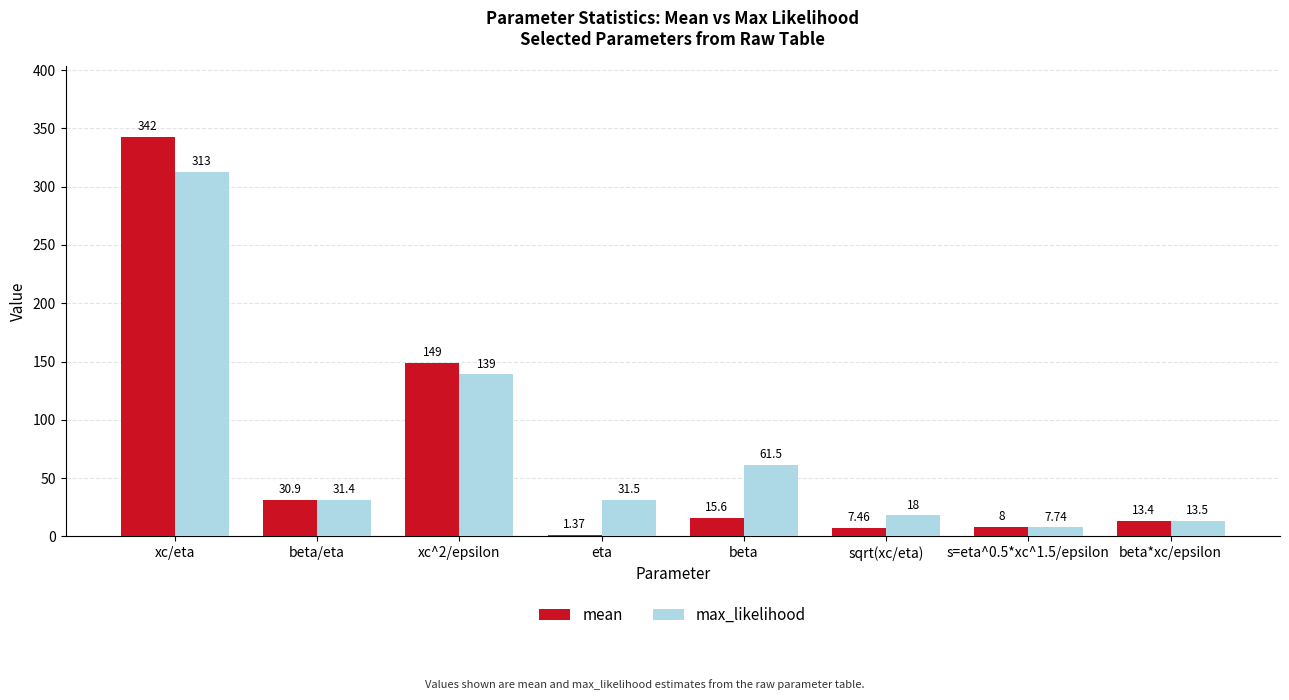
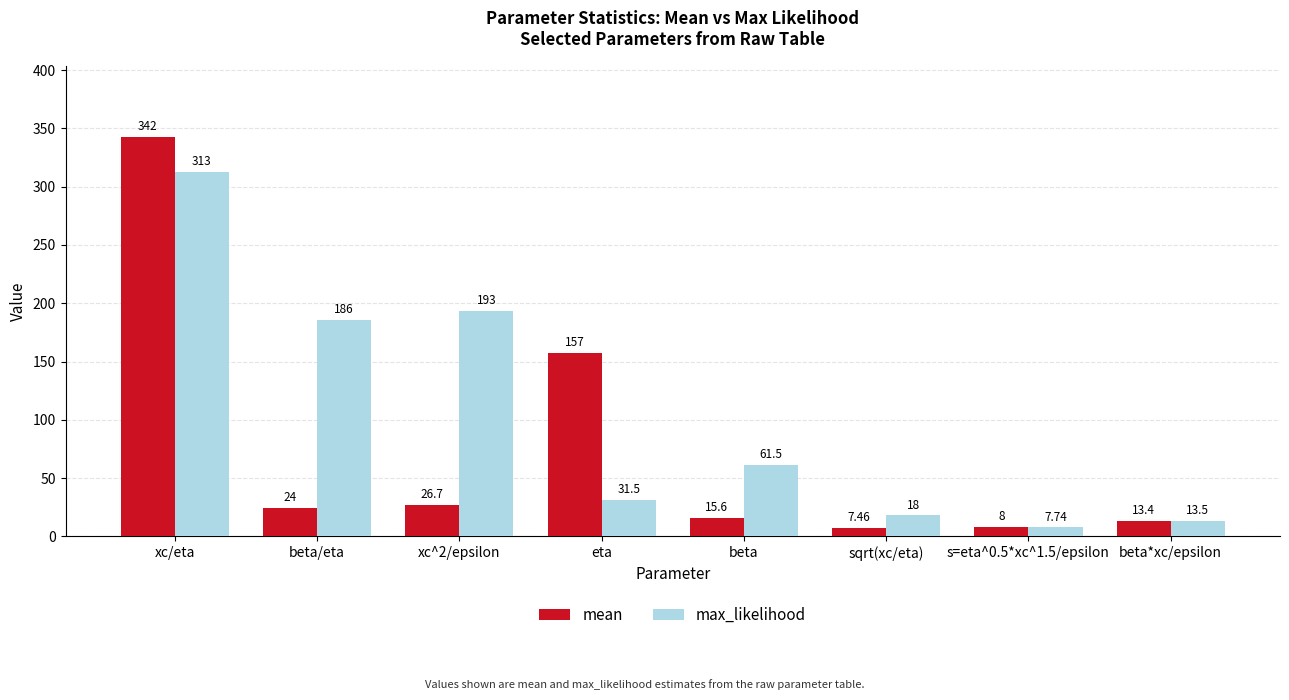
  {
    "mean": {
      "xc/eta": 342,
-     "beta/eta": 30.9,
-     "xc^2/epsilon": 149,
-     "eta": 1.37,
+     "beta/eta": 24,
+     "xc^2/epsilon": 26.7,
+     "eta": 157,
      "beta": 15.6,
      "sqrt(xc/eta)": 7.46,
      "s=eta^0.5*xc^1.5/epsilon": 8,
      "beta*xc/epsilon": 13.4
    },
    "max_likelihood": {
      "xc/eta": 313,
-     "beta/eta": 31.4,
-     "xc^2/epsilon": 139,
+     "beta/eta": 186,
+     "xc^2/epsilon": 193,
      "eta": 31.5,
      "beta": 61.5,
      "sqrt(xc/eta)": 18,
      "s=eta^0.5*xc^1.5/epsilon": 7.74,
      "beta*xc/epsilon": 13.5
    }
  }
